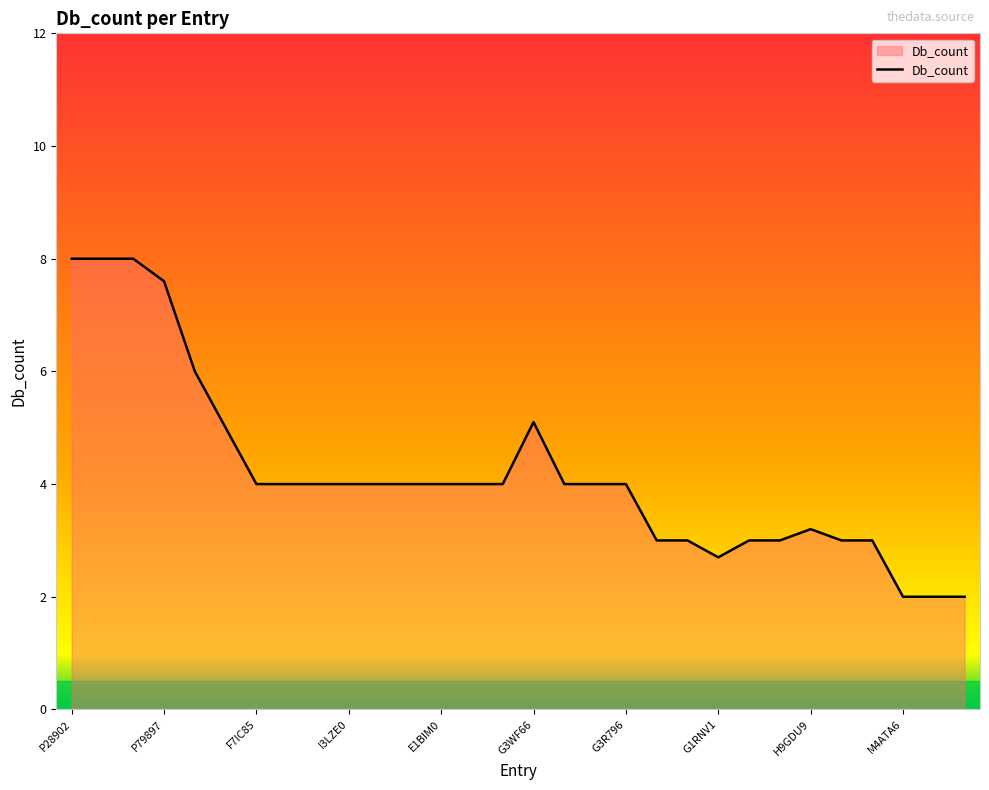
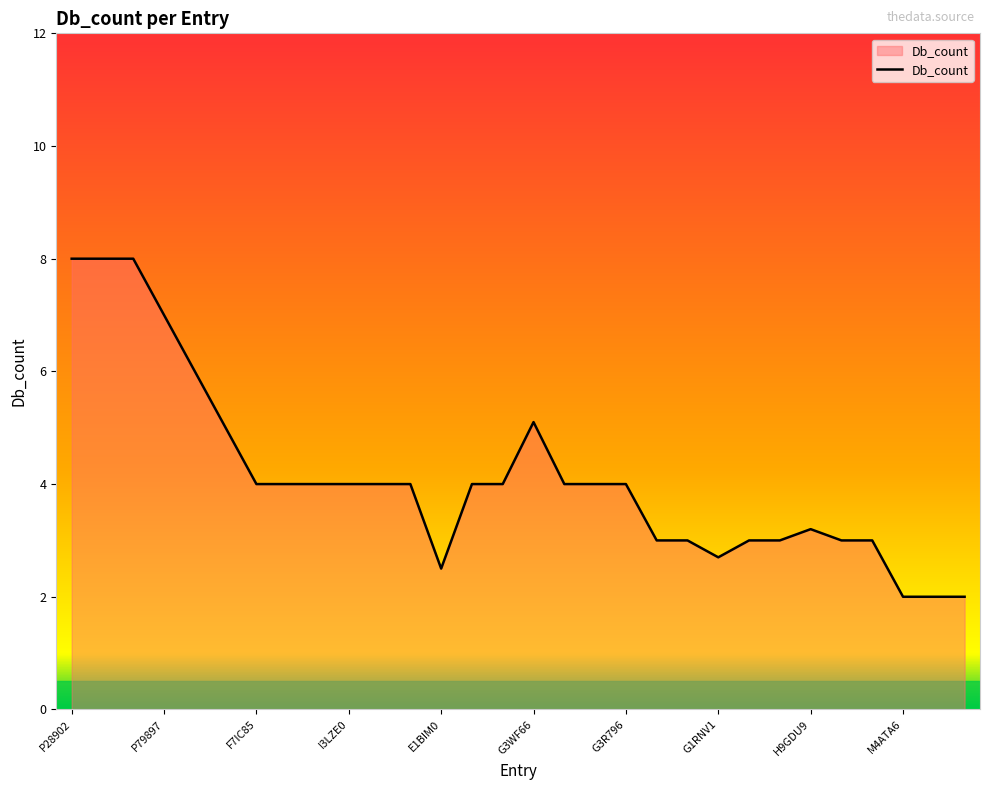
  {
    "P28902": 8.0,
-   "P79897": 7.6,
+   "P79897": 7.0,
    "F7IC85": 4.0,
    "I3LZE0": 4.0,
-   "E1BIM0": 4.0,
+   "E1BIM0": 2.5,
    "G3WF66": 5.1,
    "G3R796": 4.0,
    "G1RNV1": 2.7,
    "H9GDU9": 3.2,
    "M4ATA6": 2.0
  }
